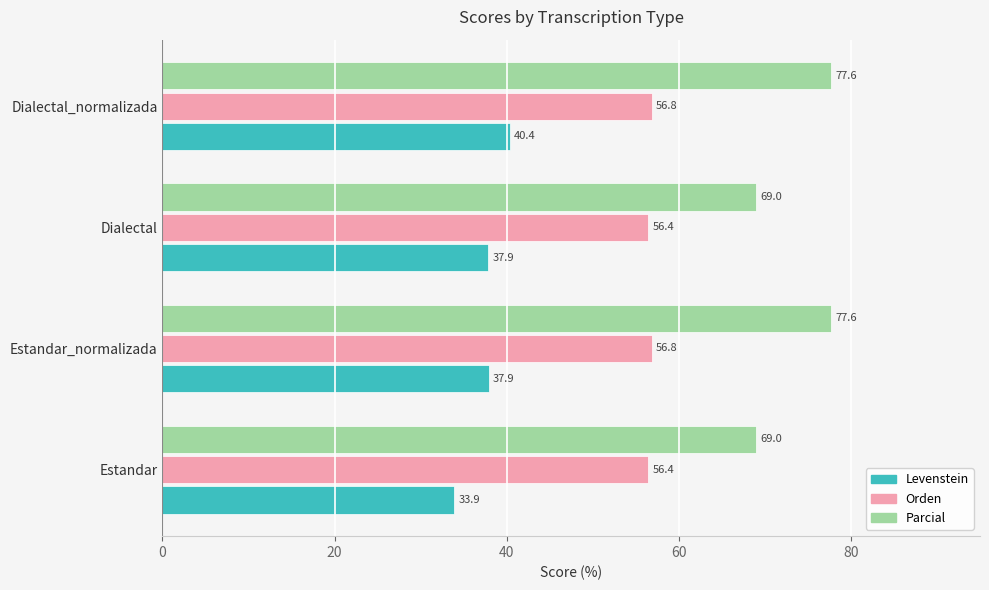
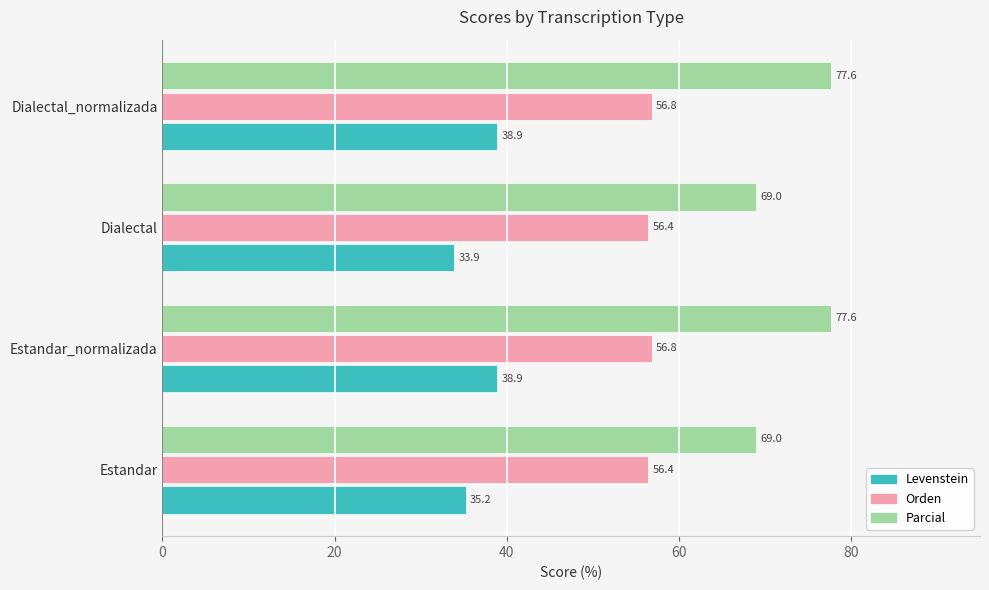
  {
    "Levenstein": {
-     "Dialectal_normalizada": 40.4,
-     "Dialectal": 37.9,
-     "Estandar_normalizada": 37.9,
-     "Estandar": 33.9
+     "Dialectal_normalizada": 38.9,
+     "Dialectal": 33.9,
+     "Estandar_normalizada": 38.9,
+     "Estandar": 35.2
    },
    "Orden": {
      "Dialectal_normalizada": 56.8,
      "Dialectal": 56.4,
      "Estandar_normalizada": 56.8,
      "Estandar": 56.4
    },
    "Parcial": {
      "Dialectal_normalizada": 77.6,
      "Dialectal": 69.0,
      "Estandar_normalizada": 77.6,
      "Estandar": 69.0
    }
  }
